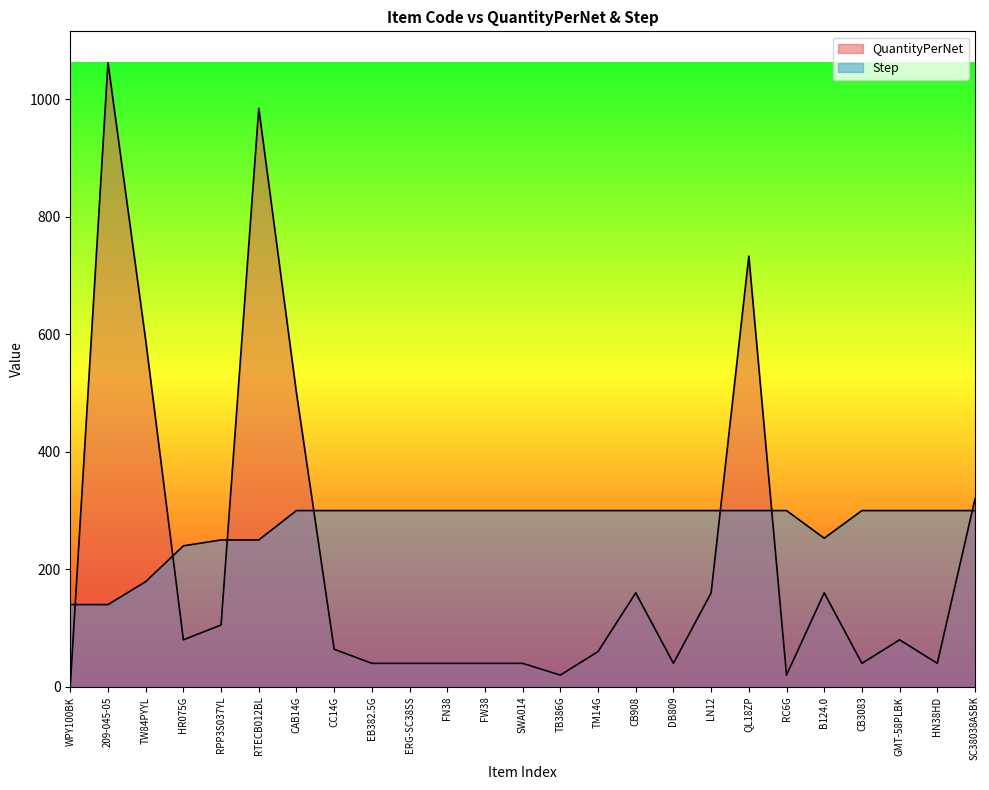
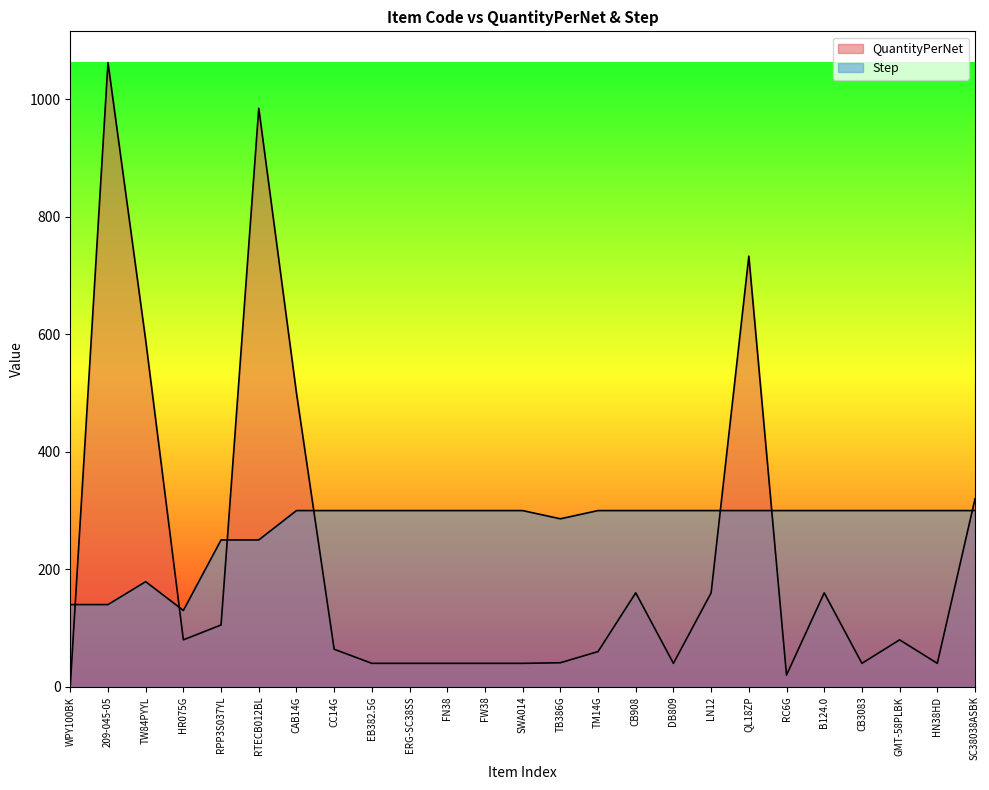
  {
    "QuantityPerNet": {
      "WPY100BK": 0,
      "209-045-05": 1060,
      "TW84PYYL": 590,
      "HR075G": 80,
      "RPP3S037YL": 110,
      "RTECB012BL": 980,
      "CAB14G": 500,
      "CC14G": 60,
      "EB382.5G": 40,
      "ERG-SC38SS": 40,
      "FN38": 40,
      "FW38": 40,
      "SWA014": 40,
-     "TB386G": 20,
+     "TB386G": 40,
      "TM14G": 60,
      "CB908": 160,
      "DB809": 40,
      "LN12": 160,
      "QL18ZP": 730,
      "RC6G": 20,
      "B124.0": 160,
      "CB3083": 40,
      "GMT-58PLBK": 80,
      "HN38HD": 40,
      "SC38038ASBK": 320
    },
    "Step": {
      "WPY100BK": 140,
      "209-045-05": 140,
      "TW84PYYL": 180,
-     "HR075G": 240,
+     "HR075G": 130,
      "RPP3S037YL": 250,
      "RTECB012BL": 250,
      "CAB14G": 300,
      "CC14G": 300,
      "EB382.5G": 300,
      "ERG-SC38SS": 300,
      "FN38": 300,
      "FW38": 300,
      "SWA014": 300,
-     "TB386G": 300,
+     "TB386G": 290,
      "TM14G": 300,
      "CB908": 300,
      "DB809": 300,
      "LN12": 300,
      "QL18ZP": 300,
      "RC6G": 300,
-     "B124.0": 250,
+     "B124.0": 300,
      "CB3083": 300,
      "GMT-58PLBK": 300,
      "HN38HD": 300,
      "SC38038ASBK": 300
    }
  }
